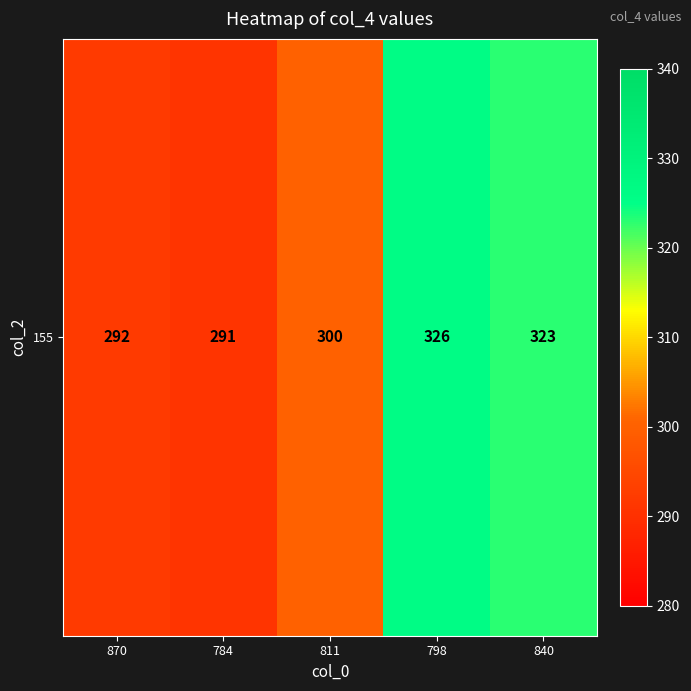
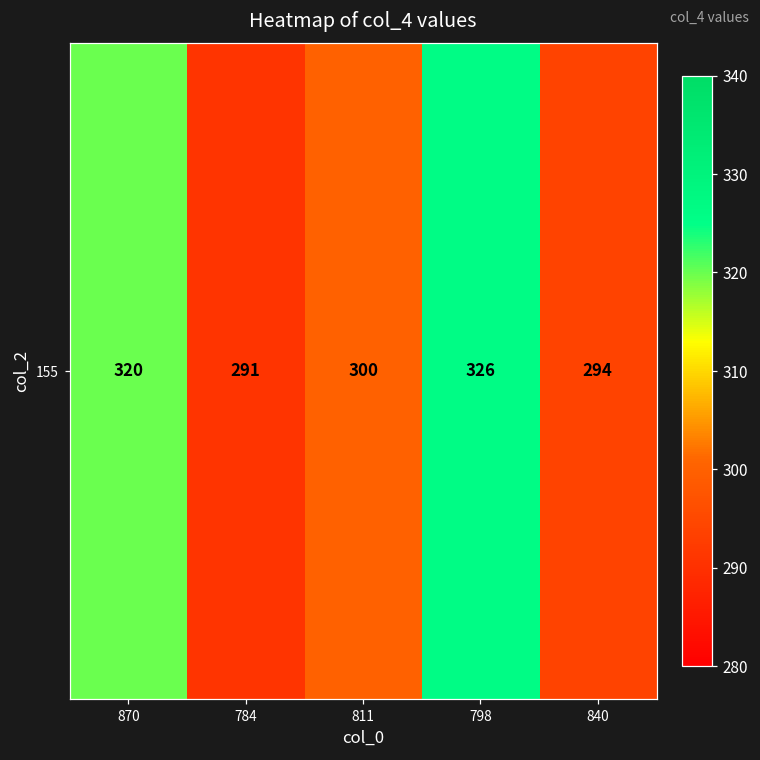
  {
    "155": {
-     "870": 292,
+     "870": 320,
      "784": 291,
      "811": 300,
      "798": 326,
-     "840": 323
+     "840": 294
    }
  }
